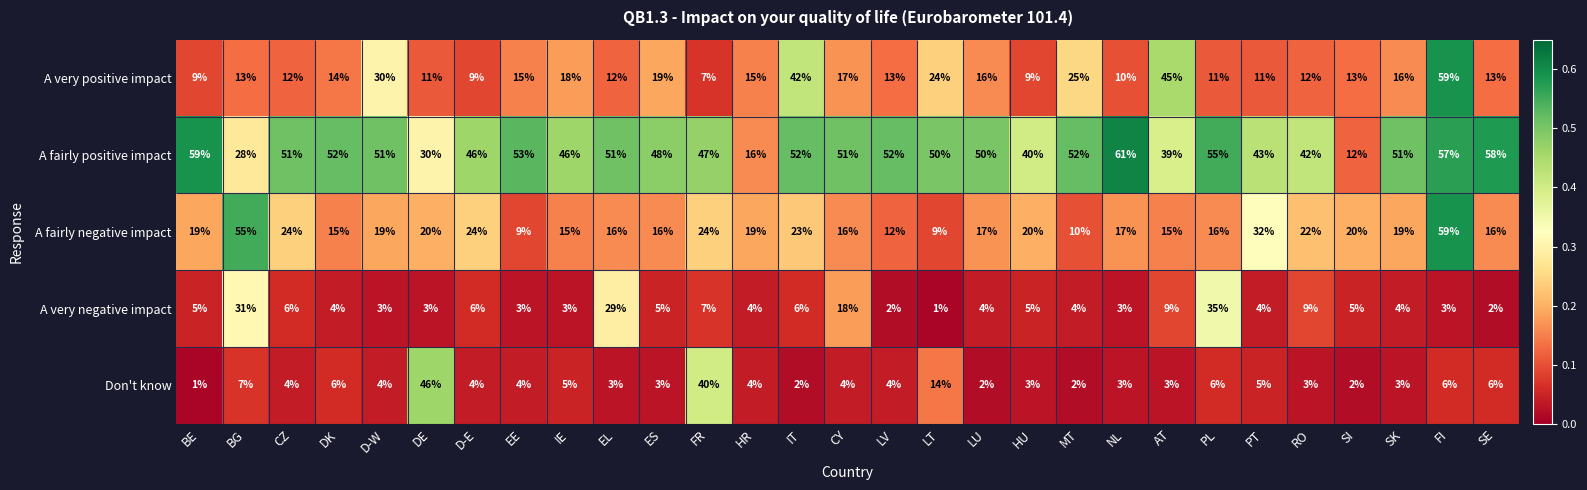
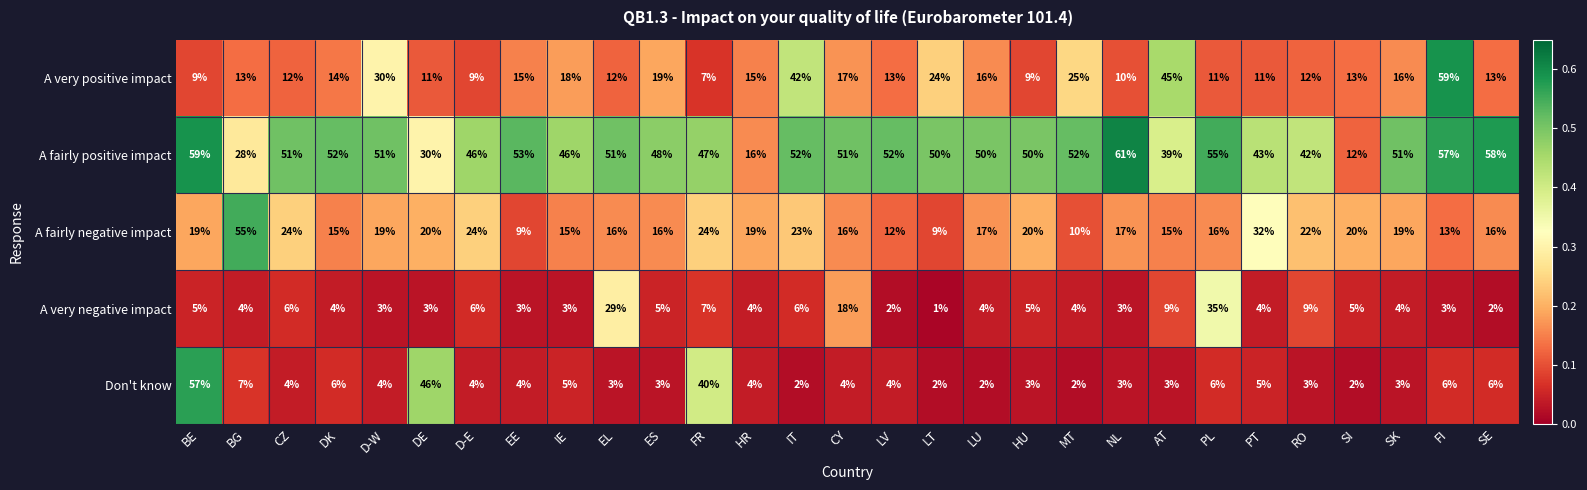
  {
    "A very positive impact": {
      "BE": "9%",
      "BG": "13%",
      "CZ": "12%",
      "DK": "14%",
      "D-W": "30%",
      "DE": "11%",
      "D-E": "9%",
      "EE": "15%",
      "IE": "18%",
      "EL": "12%",
      "ES": "19%",
      "FR": "7%",
      "HR": "15%",
      "IT": "42%",
      "CY": "17%",
      "LV": "13%",
      "LT": "24%",
      "LU": "16%",
      "HU": "9%",
      "MT": "25%",
      "NL": "10%",
      "AT": "45%",
      "PL": "11%",
      "PT": "11%",
      "RO": "12%",
      "SI": "13%",
      "SK": "16%",
      "FI": "59%",
      "SE": "13%"
    },
    "A fairly positive impact": {
      "BE": "59%",
      "BG": "28%",
      "CZ": "51%",
      "DK": "52%",
      "D-W": "51%",
      "DE": "30%",
      "D-E": "46%",
      "EE": "53%",
      "IE": "46%",
      "EL": "51%",
      "ES": "48%",
      "FR": "47%",
      "HR": "16%",
      "IT": "52%",
      "CY": "51%",
      "LV": "52%",
      "LT": "50%",
      "LU": "50%",
-     "HU": "40%",
+     "HU": "50%",
      "MT": "52%",
      "NL": "61%",
      "AT": "39%",
      "PL": "55%",
      "PT": "43%",
      "RO": "42%",
      "SI": "12%",
      "SK": "51%",
      "FI": "57%",
      "SE": "58%"
    },
    "A fairly negative impact": {
      "BE": "19%",
      "BG": "55%",
      "CZ": "24%",
      "DK": "15%",
      "D-W": "19%",
      "DE": "20%",
      "D-E": "24%",
      "EE": "9%",
      "IE": "15%",
      "EL": "16%",
      "ES": "16%",
      "FR": "24%",
      "HR": "19%",
      "IT": "23%",
      "CY": "16%",
      "LV": "12%",
      "LT": "9%",
      "LU": "17%",
      "HU": "20%",
      "MT": "10%",
      "NL": "17%",
      "AT": "15%",
      "PL": "16%",
      "PT": "32%",
      "RO": "22%",
      "SI": "20%",
      "SK": "19%",
-     "FI": "59%",
+     "FI": "13%",
      "SE": "16%"
    },
    "A very negative impact": {
      "BE": "5%",
-     "BG": "31%",
+     "BG": "4%",
      "CZ": "6%",
      "DK": "4%",
      "D-W": "3%",
      "DE": "3%",
      "D-E": "6%",
      "EE": "3%",
      "IE": "3%",
      "EL": "29%",
      "ES": "5%",
      "FR": "7%",
      "HR": "4%",
      "IT": "6%",
      "CY": "18%",
      "LV": "2%",
      "LT": "1%",
      "LU": "4%",
      "HU": "5%",
      "MT": "4%",
      "NL": "3%",
      "AT": "9%",
      "PL": "35%",
      "PT": "4%",
      "RO": "9%",
      "SI": "5%",
      "SK": "4%",
      "FI": "3%",
      "SE": "2%"
    },
    "Don't know": {
-     "BE": "1%",
+     "BE": "57%",
      "BG": "7%",
      "CZ": "4%",
      "DK": "6%",
      "D-W": "4%",
      "DE": "46%",
      "D-E": "4%",
      "EE": "4%",
      "IE": "5%",
      "EL": "3%",
      "ES": "3%",
      "FR": "40%",
      "HR": "4%",
      "IT": "2%",
      "CY": "4%",
      "LV": "4%",
-     "LT": "14%",
+     "LT": "2%",
      "LU": "2%",
      "HU": "3%",
      "MT": "2%",
      "NL": "3%",
      "AT": "3%",
      "PL": "6%",
      "PT": "5%",
      "RO": "3%",
      "SI": "2%",
      "SK": "3%",
      "FI": "6%",
      "SE": "6%"
    }
  }
